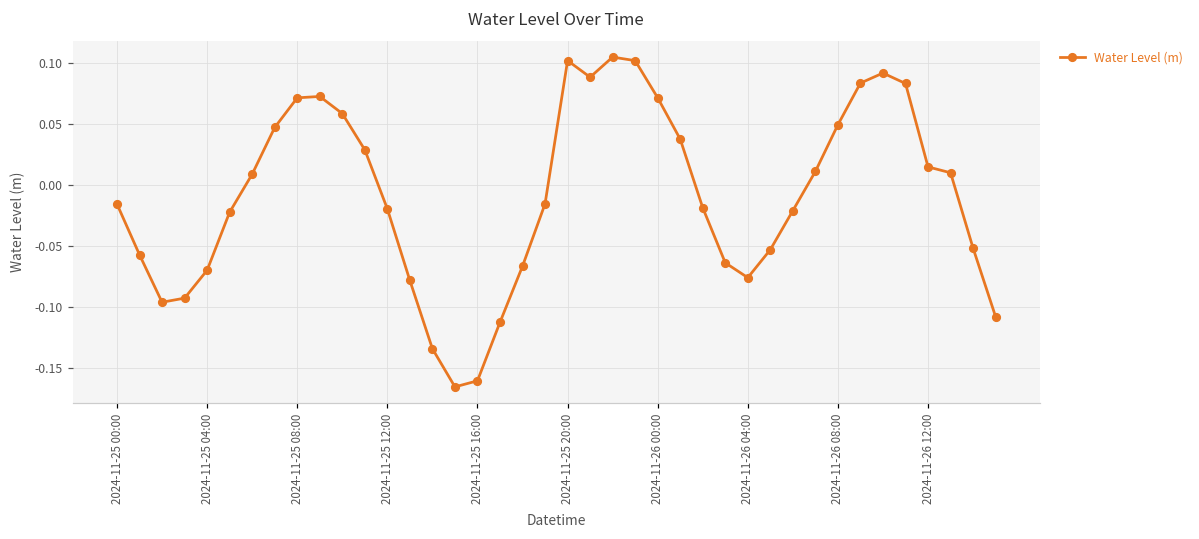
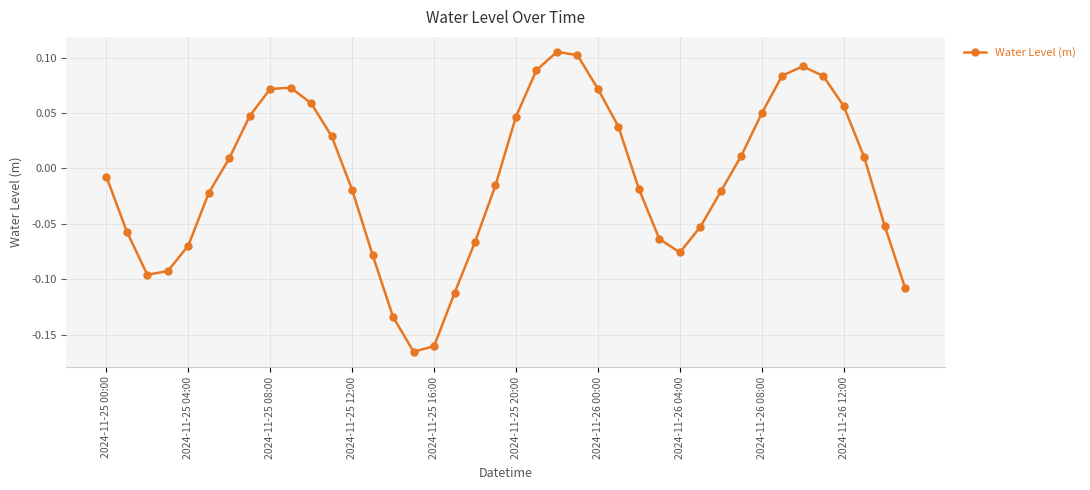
  {
-   "2024-11-25 00:00": -0.015,
+   "2024-11-25 00:00": -0.007,
    "2024-11-25 04:00": -0.070,
    "2024-11-25 08:00": 0.072,
    "2024-11-25 12:00": -0.019,
    "2024-11-25 16:00": -0.160,
-   "2024-11-25 20:00": 0.102,
+   "2024-11-25 20:00": 0.047,
    "2024-11-26 00:00": 0.072,
    "2024-11-26 04:00": -0.076,
    "2024-11-26 08:00": 0.050,
-   "2024-11-26 12:00": 0.015
+   "2024-11-26 12:00": 0.056
  }
